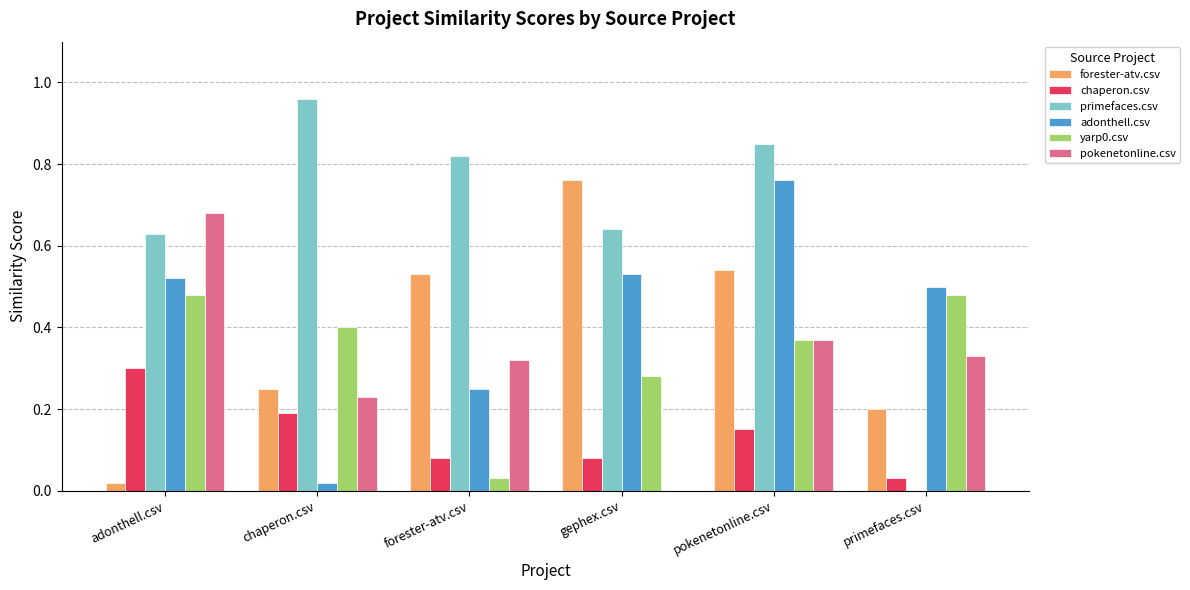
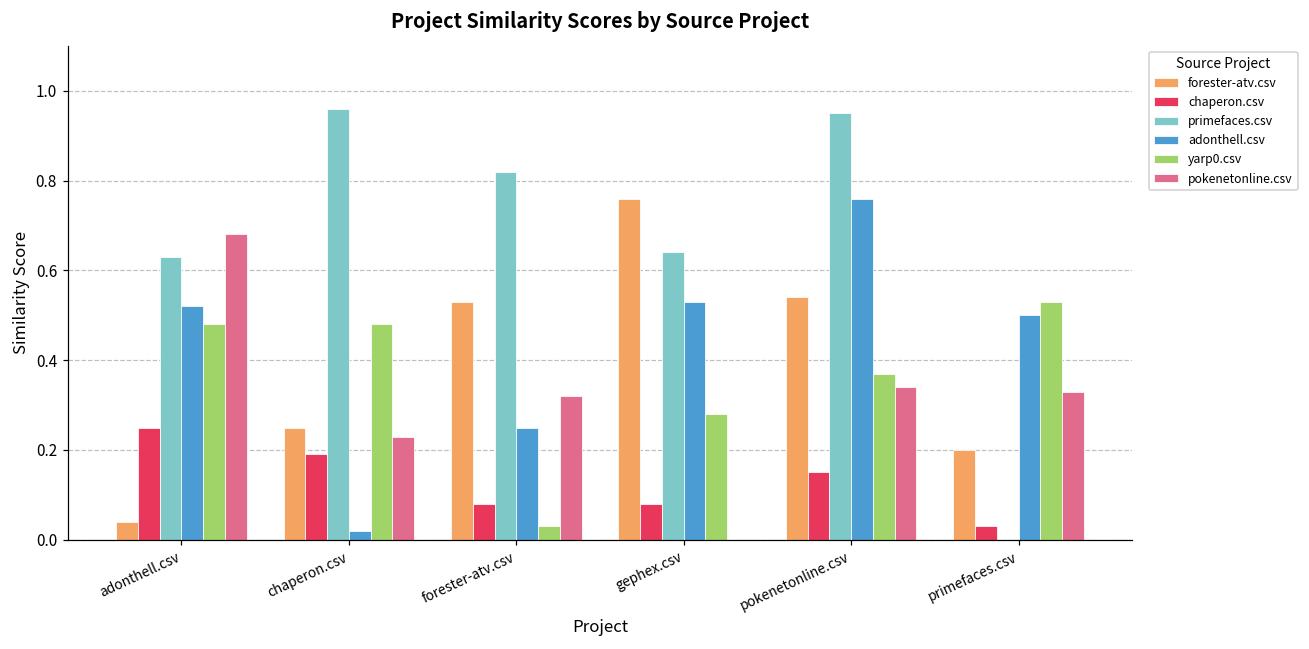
  {
    "forester-atv.csv": {
-     "adonthell.csv": 0.02,
+     "adonthell.csv": 0.04,
      "chaperon.csv": 0.25,
      "forester-atv.csv": 0.53,
      "gephex.csv": 0.76,
      "pokenetonline.csv": 0.54,
      "primefaces.csv": 0.20
    },
    "chaperon.csv": {
-     "adonthell.csv": 0.30,
+     "adonthell.csv": 0.25,
      "chaperon.csv": 0.19,
      "forester-atv.csv": 0.08,
      "gephex.csv": 0.08,
      "pokenetonline.csv": 0.15,
      "primefaces.csv": 0.03
    },
    "primefaces.csv": {
      "adonthell.csv": 0.63,
      "chaperon.csv": 0.96,
      "forester-atv.csv": 0.82,
      "gephex.csv": 0.64,
-     "pokenetonline.csv": 0.85,
+     "pokenetonline.csv": 0.95,
      "primefaces.csv": 0.00
    },
    "adonthell.csv": {
      "adonthell.csv": 0.52,
      "chaperon.csv": 0.02,
      "forester-atv.csv": 0.25,
      "gephex.csv": 0.53,
      "pokenetonline.csv": 0.76,
      "primefaces.csv": 0.50
    },
    "yarp0.csv": {
      "adonthell.csv": 0.48,
-     "chaperon.csv": 0.40,
+     "chaperon.csv": 0.48,
      "forester-atv.csv": 0.03,
      "gephex.csv": 0.28,
      "pokenetonline.csv": 0.37,
-     "primefaces.csv": 0.48
+     "primefaces.csv": 0.53
    },
    "pokenetonline.csv": {
      "adonthell.csv": 0.68,
      "chaperon.csv": 0.23,
      "forester-atv.csv": 0.32,
      "gephex.csv": 0.00,
-     "pokenetonline.csv": 0.37,
+     "pokenetonline.csv": 0.34,
      "primefaces.csv": 0.33
    }
  }
